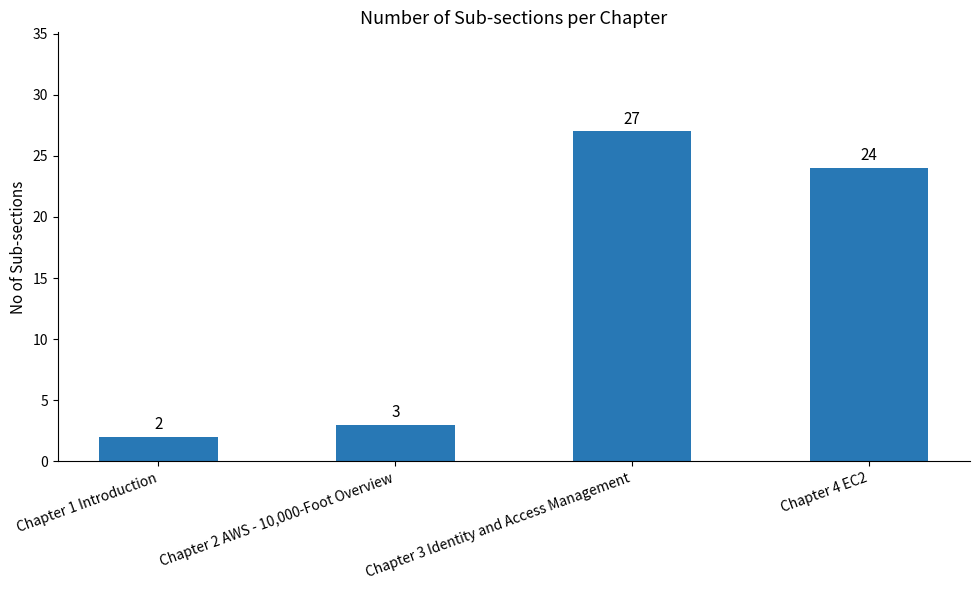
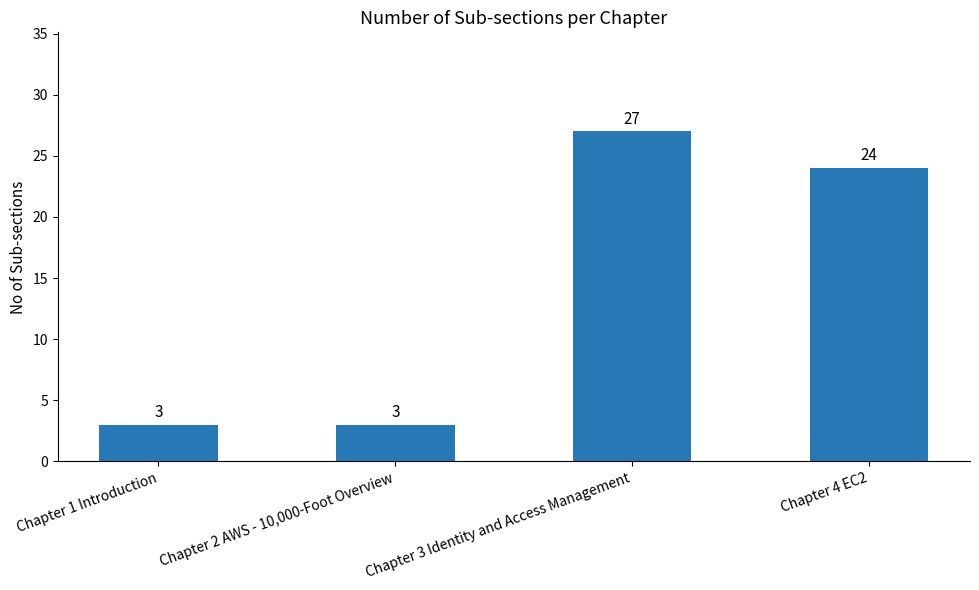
  {
-   "Chapter 1 Introduction": 2,
+   "Chapter 1 Introduction": 3,
    "Chapter 2 AWS - 10,000-Foot Overview": 3,
    "Chapter 3 Identity and Access Management": 27,
    "Chapter 4 EC2": 24
  }
